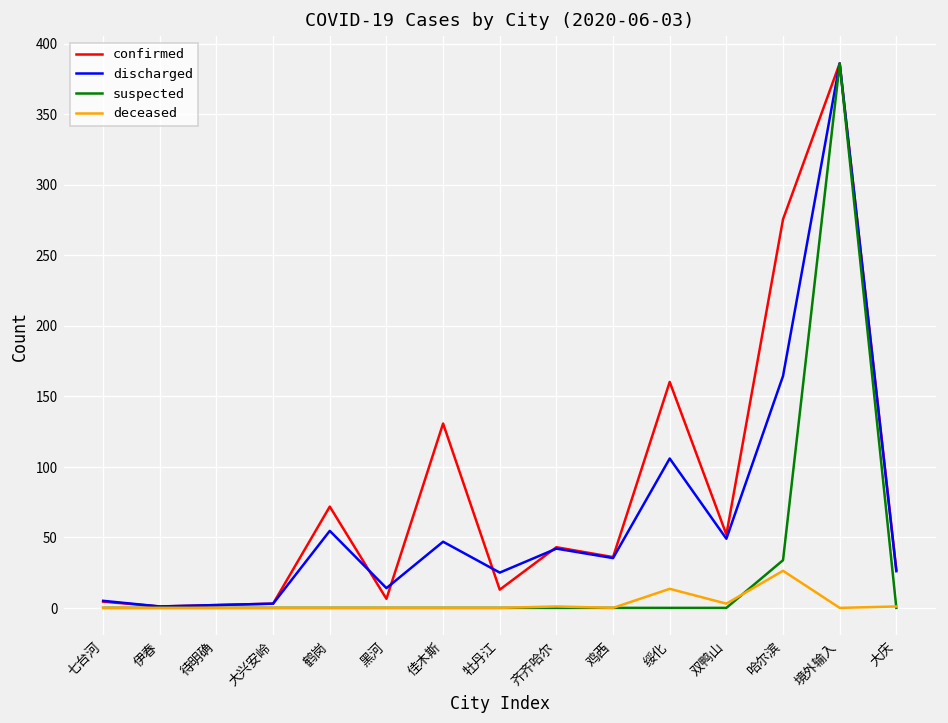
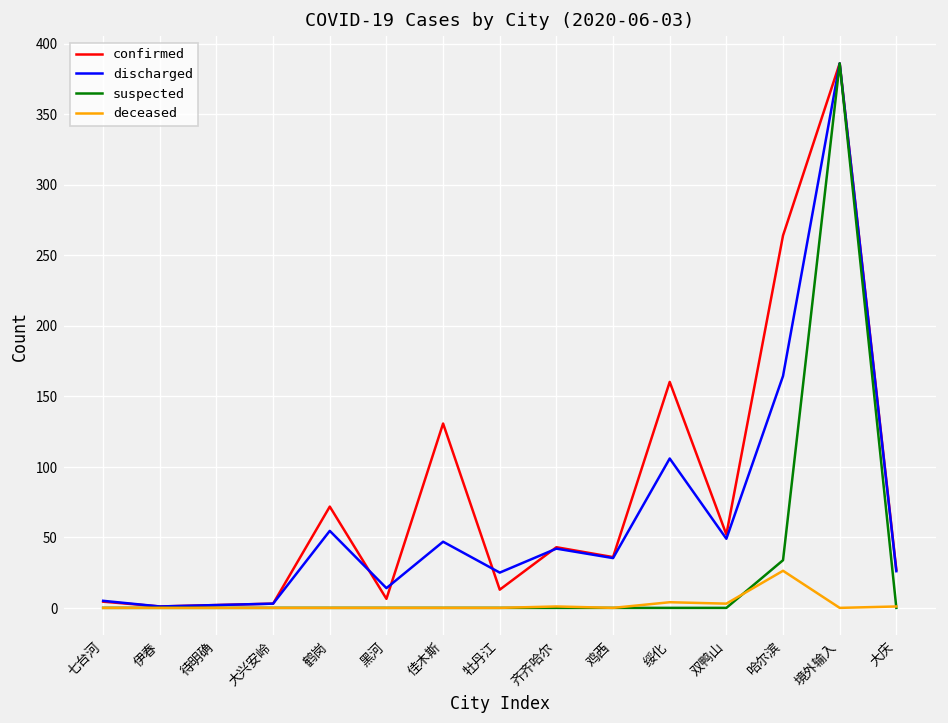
  {
    "confirmed": {
      "鹤岗": 72,
      "黑河": 6,
      "佳木斯": 131,
      "牡丹江": 13,
      "绥化": 160,
      "双鸭山": 52,
-     "哈尔滨": 276
+     "哈尔滨": 264
    },
    "discharged": {
      "鹤岗": 55,
      "黑河": 14,
      "佳木斯": 47,
      "牡丹江": 25,
      "绥化": 106,
      "双鸭山": 49,
      "哈尔滨": 164
    },
    "suspected": {
      "绥化": 0,
      "双鸭山": 0,
      "哈尔滨": 34
    },
    "deceased": {
-     "绥化": 14,
+     "绥化": 4,
      "双鸭山": 3,
      "哈尔滨": 26,
      "境外输入": 0
    }
  }
